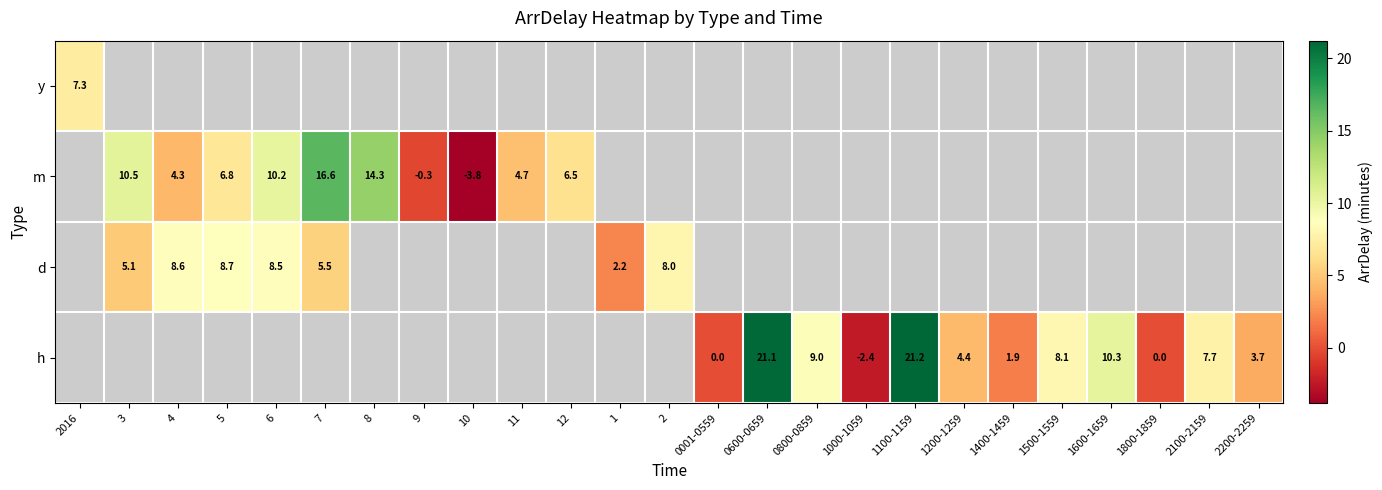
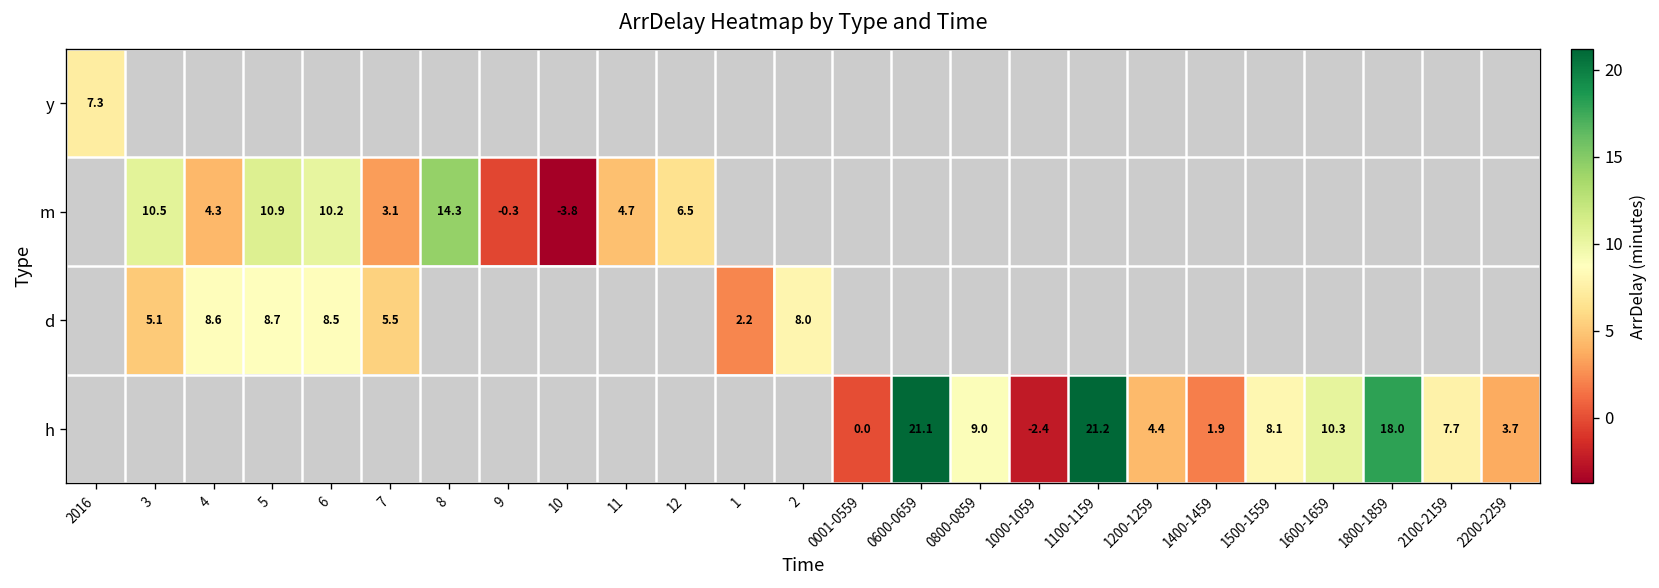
  {
    "y": {
      "2016": 7.3
    },
    "m": {
      "3": 10.5,
      "4": 4.3,
-     "5": 6.8,
+     "5": 10.9,
      "6": 10.2,
-     "7": 16.6,
+     "7": 3.1,
      "8": 14.3,
      "9": -0.3,
      "10": -3.8,
      "11": 4.7,
      "12": 6.5
    },
    "d": {
      "3": 5.1,
      "4": 8.6,
      "5": 8.7,
      "6": 8.5,
      "7": 5.5,
      "1": 2.2,
      "2": 8.0
    },
    "h": {
      "0001-0559": 0.0,
      "0600-0659": 21.1,
      "0800-0859": 9.0,
      "1000-1059": -2.4,
      "1100-1159": 21.2,
      "1200-1259": 4.4,
      "1400-1459": 1.9,
      "1500-1559": 8.1,
      "1600-1659": 10.3,
-     "1800-1859": 0.0,
+     "1800-1859": 18.0,
      "2100-2159": 7.7,
      "2200-2259": 3.7
    }
  }
